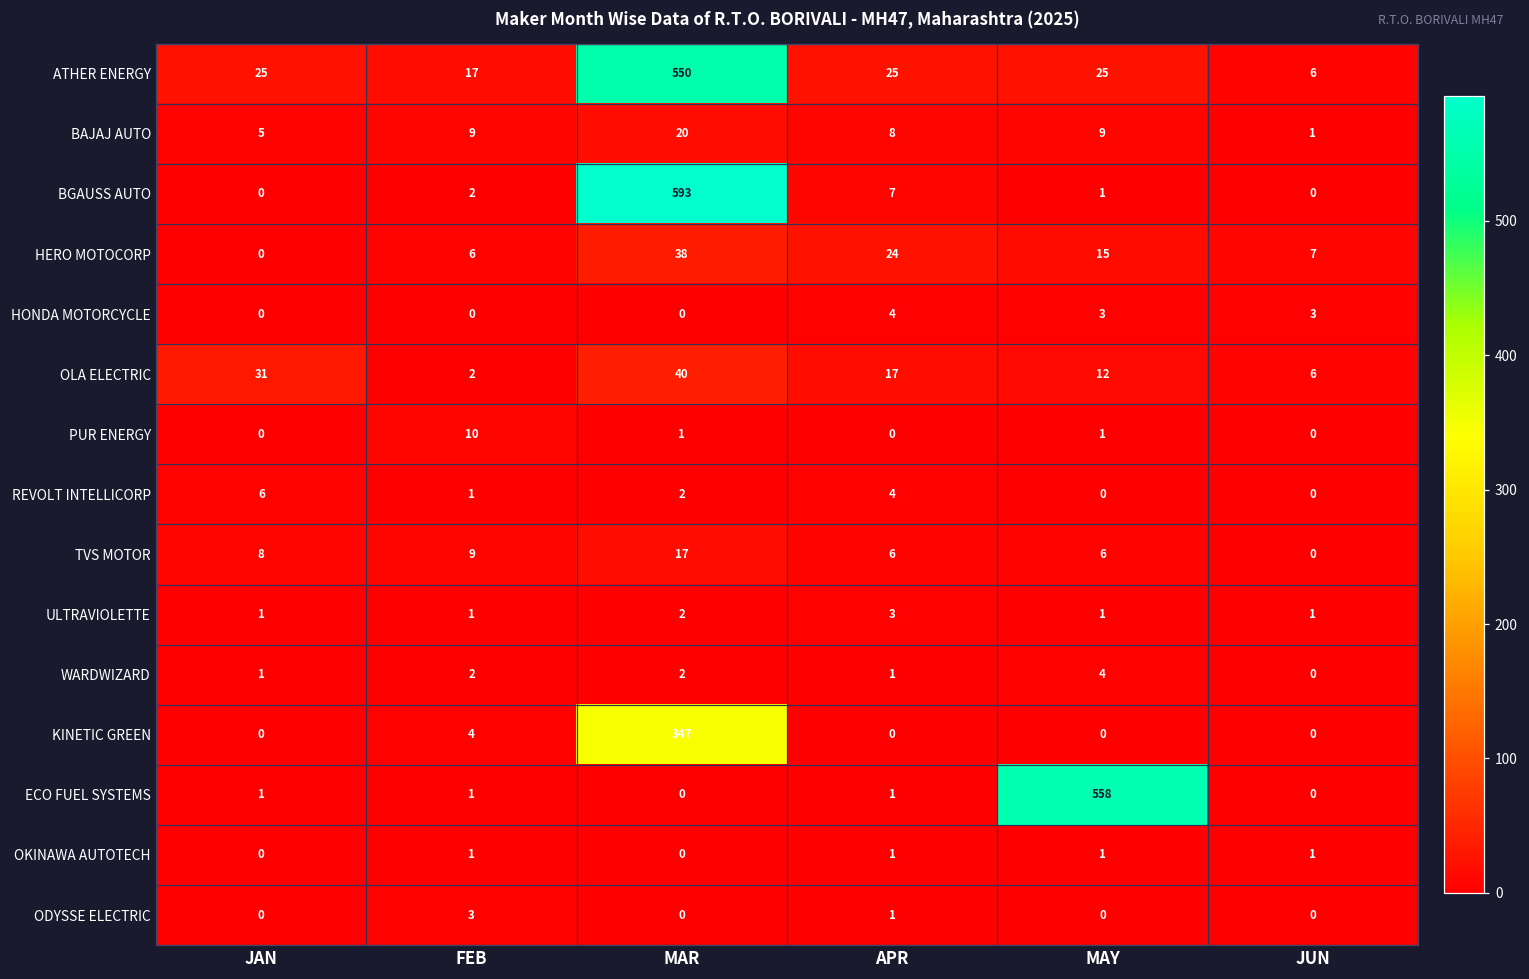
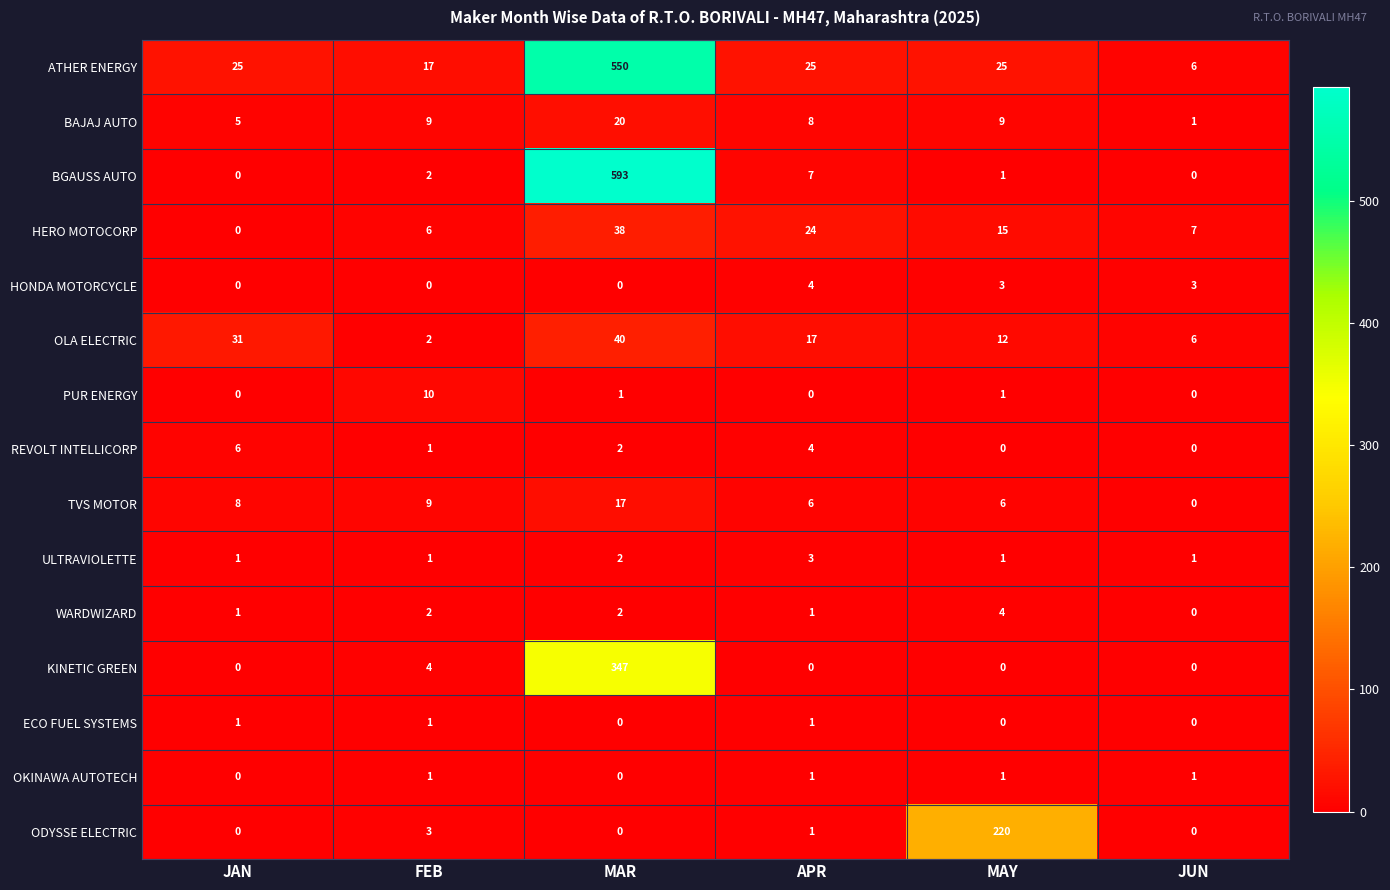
  {
    "ATHER ENERGY": {
      "JAN": 25,
      "FEB": 17,
      "MAR": 550,
      "APR": 25,
      "MAY": 25,
      "JUN": 6
    },
    "BAJAJ AUTO": {
      "JAN": 5,
      "FEB": 9,
      "MAR": 20,
      "APR": 8,
      "MAY": 9,
      "JUN": 1
    },
    "BGAUSS AUTO": {
      "JAN": 0,
      "FEB": 2,
      "MAR": 593,
      "APR": 7,
      "MAY": 1,
      "JUN": 0
    },
    "HERO MOTOCORP": {
      "JAN": 0,
      "FEB": 6,
      "MAR": 38,
      "APR": 24,
      "MAY": 15,
      "JUN": 7
    },
    "HONDA MOTORCYCLE": {
      "JAN": 0,
      "FEB": 0,
      "MAR": 0,
      "APR": 4,
      "MAY": 3,
      "JUN": 3
    },
    "OLA ELECTRIC": {
      "JAN": 31,
      "FEB": 2,
      "MAR": 40,
      "APR": 17,
      "MAY": 12,
      "JUN": 6
    },
    "PUR ENERGY": {
      "JAN": 0,
      "FEB": 10,
      "MAR": 1,
      "APR": 0,
      "MAY": 1,
      "JUN": 0
    },
    "REVOLT INTELLICORP": {
      "JAN": 6,
      "FEB": 1,
      "MAR": 2,
      "APR": 4,
      "MAY": 0,
      "JUN": 0
    },
    "TVS MOTOR": {
      "JAN": 8,
      "FEB": 9,
      "MAR": 17,
      "APR": 6,
      "MAY": 6,
      "JUN": 0
    },
    "ULTRAVIOLETTE": {
      "JAN": 1,
      "FEB": 1,
      "MAR": 2,
      "APR": 3,
      "MAY": 1,
      "JUN": 1
    },
    "WARDWIZARD": {
      "JAN": 1,
      "FEB": 2,
      "MAR": 2,
      "APR": 1,
      "MAY": 4,
      "JUN": 0
    },
    "KINETIC GREEN": {
      "JAN": 0,
      "FEB": 4,
      "MAR": 347,
      "APR": 0,
      "MAY": 0,
      "JUN": 0
    },
    "ECO FUEL SYSTEMS": {
      "JAN": 1,
      "FEB": 1,
      "MAR": 0,
      "APR": 1,
-     "MAY": 558,
+     "MAY": 0,
      "JUN": 0
    },
    "OKINAWA AUTOTECH": {
      "JAN": 0,
      "FEB": 1,
      "MAR": 0,
      "APR": 1,
      "MAY": 1,
      "JUN": 1
    },
    "ODYSSE ELECTRIC": {
      "JAN": 0,
      "FEB": 3,
      "MAR": 0,
      "APR": 1,
-     "MAY": 0,
+     "MAY": 220,
      "JUN": 0
    }
  }
